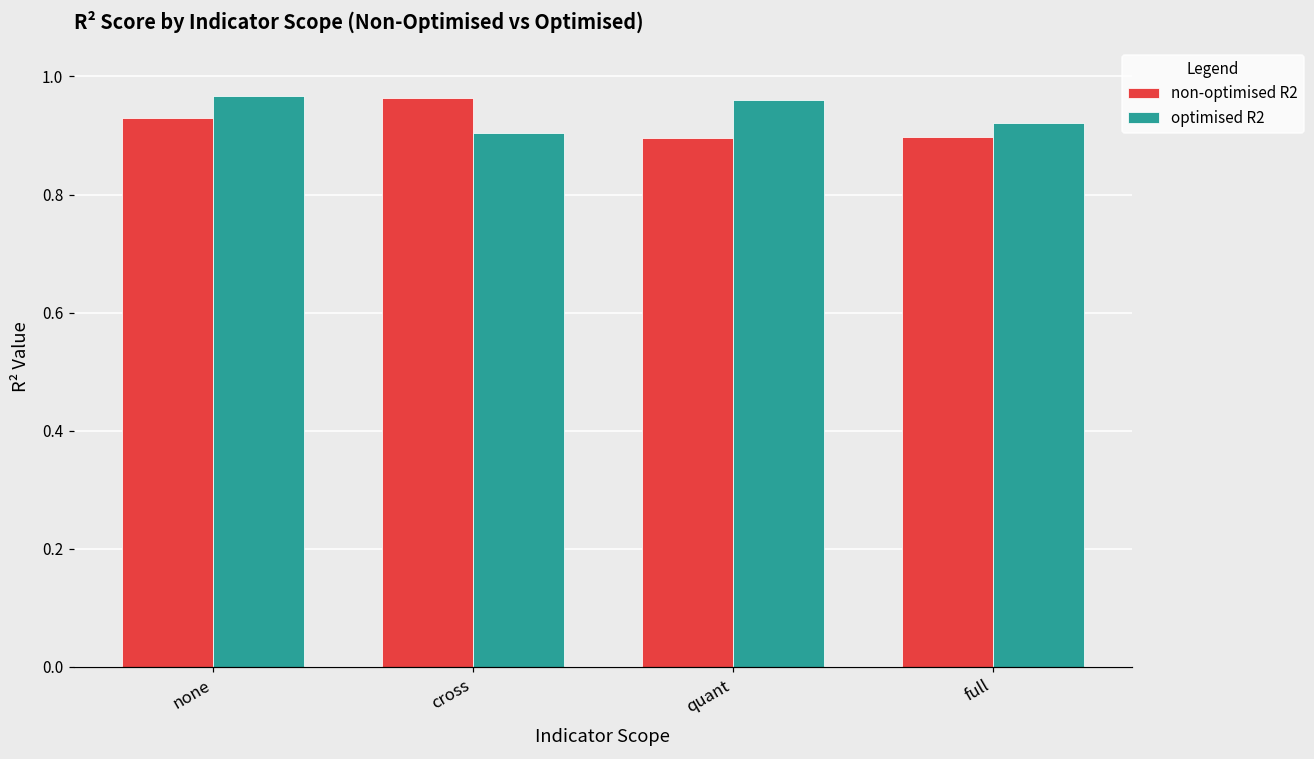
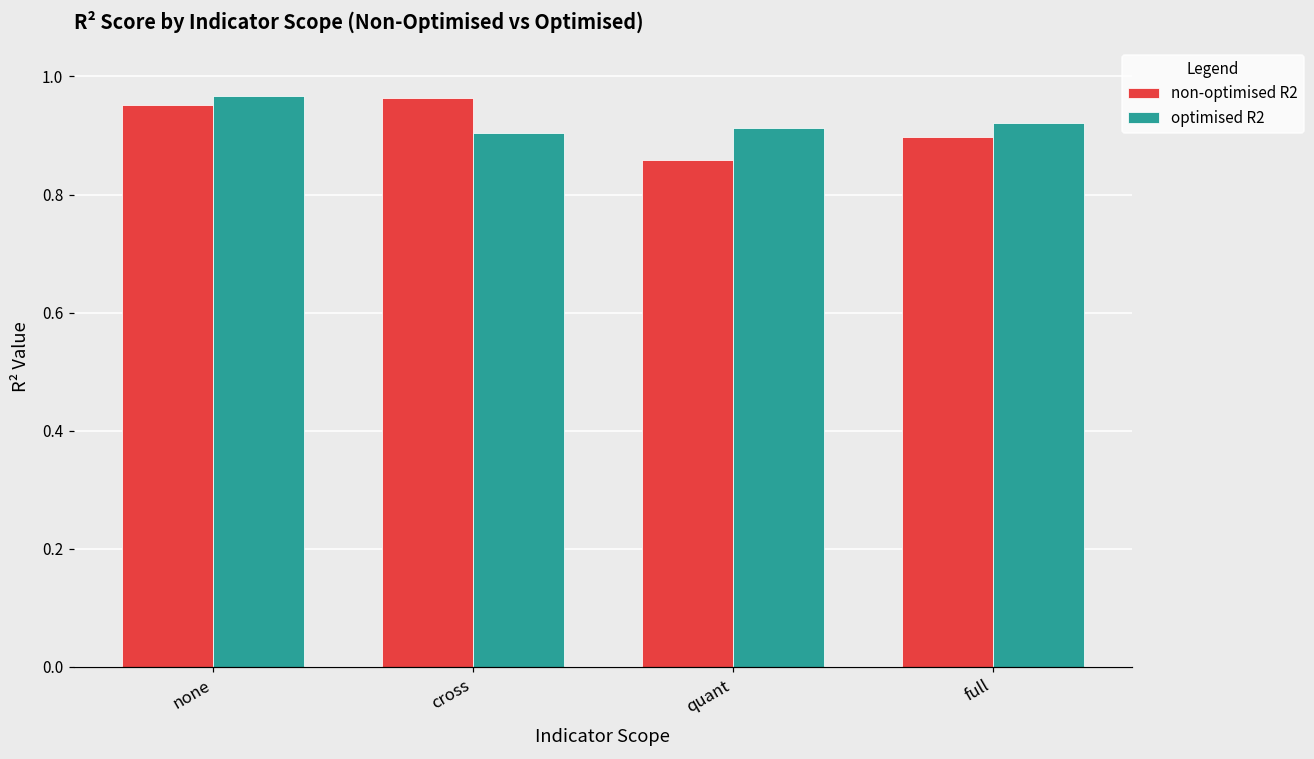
  {
    "non-optimised R2": {
-     "none": 0.93,
+     "none": 0.95,
      "cross": 0.96,
-     "quant": 0.90,
+     "quant": 0.86,
      "full": 0.90
    },
    "optimised R2": {
      "none": 0.97,
      "cross": 0.90,
-     "quant": 0.96,
+     "quant": 0.91,
      "full": 0.92
    }
  }
